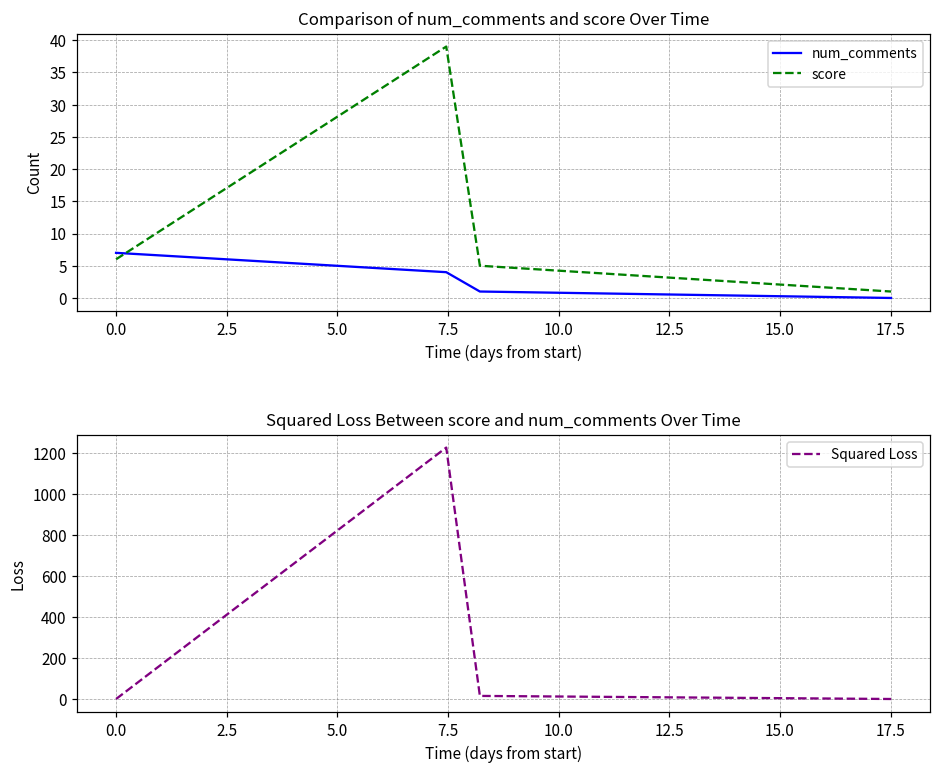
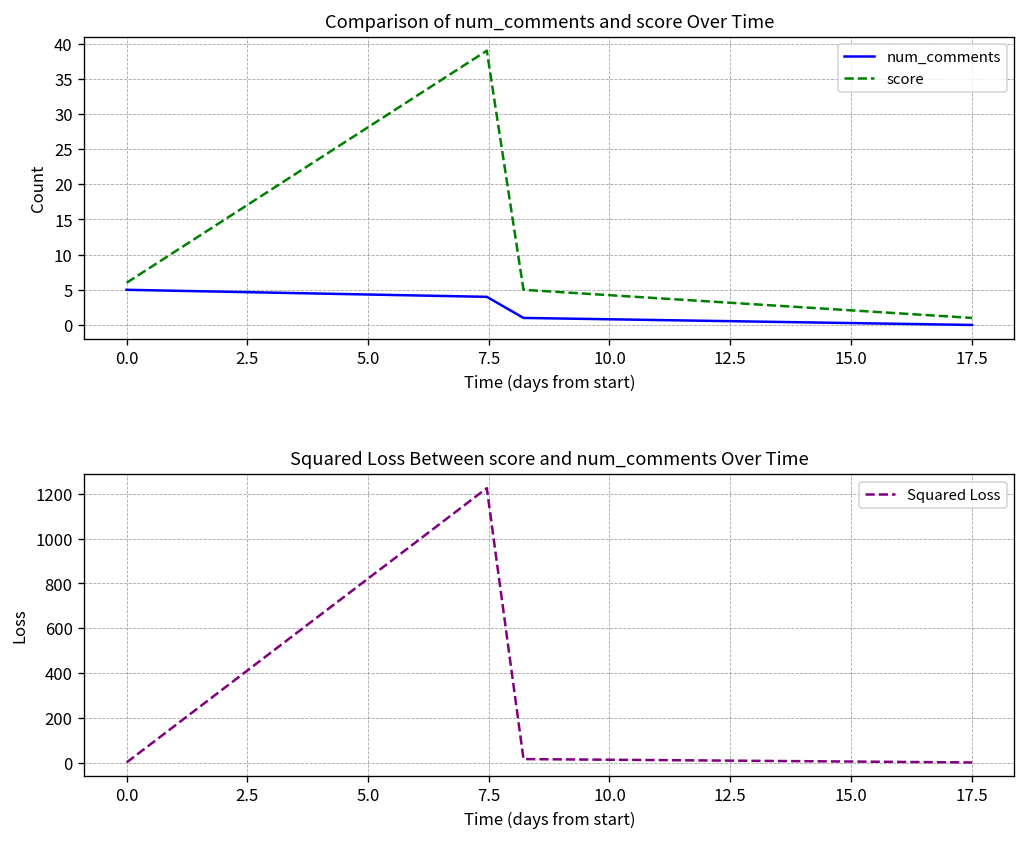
  {
    "Comparison of num_comments and score Over Time": {
      "num_comments": {
-       "0.0": 7,
+       "0.0": 5,
        "17.5": 0
      },
      "score": {
        "0.0": 6,
        "17.5": 1
      }
    },
    "Squared Loss Between score and num_comments Over Time": {
      "0.0": 0,
      "17.5": 0
    }
  }
